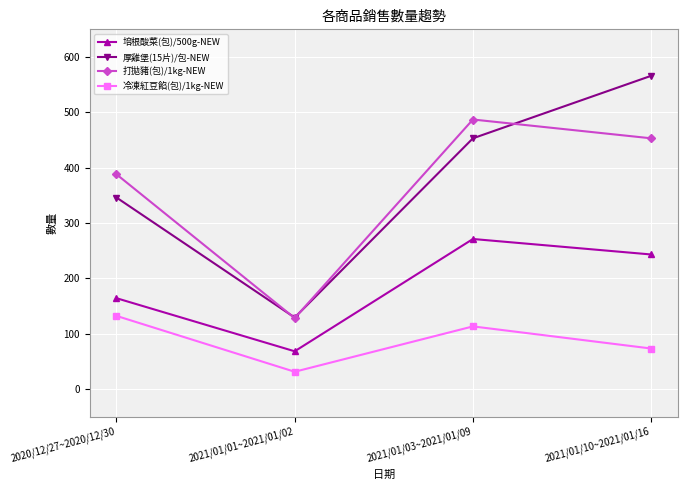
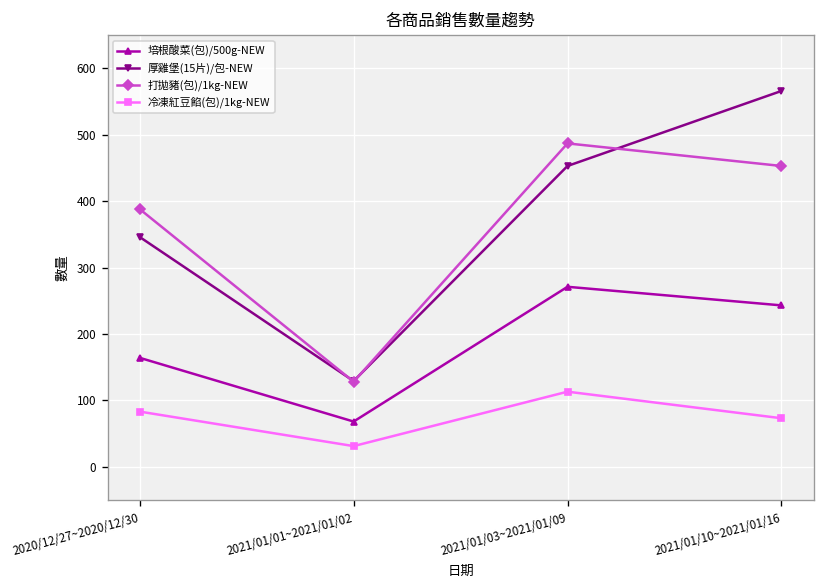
  {
    "打拋豬(包)/1kg-NEW": {
      "2020/12/27~2020/12/30": 390,
      "2021/01/03~2021/01/09": 490,
      "2021/01/10~2021/01/16": 450
    },
    "冷凍紅豆餡(包)/1kg-NEW": {
-     "2020/12/27~2020/12/30": 130,
+     "2020/12/27~2020/12/30": 80,
      "2021/01/01~2021/01/02": 30,
      "2021/01/03~2021/01/09": 110,
      "2021/01/10~2021/01/16": 70
    }
  }
